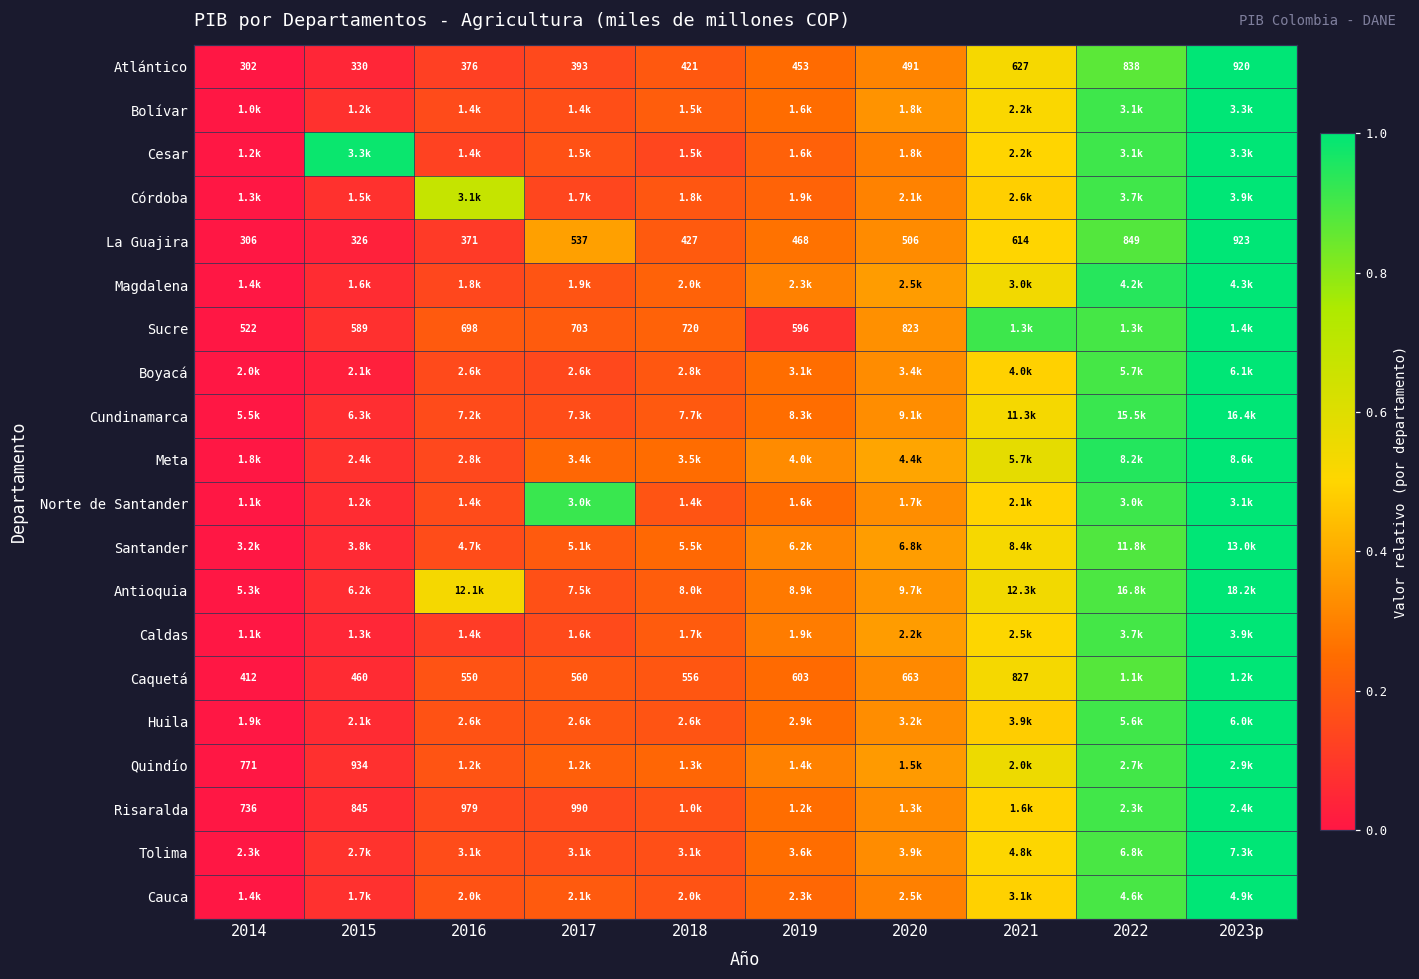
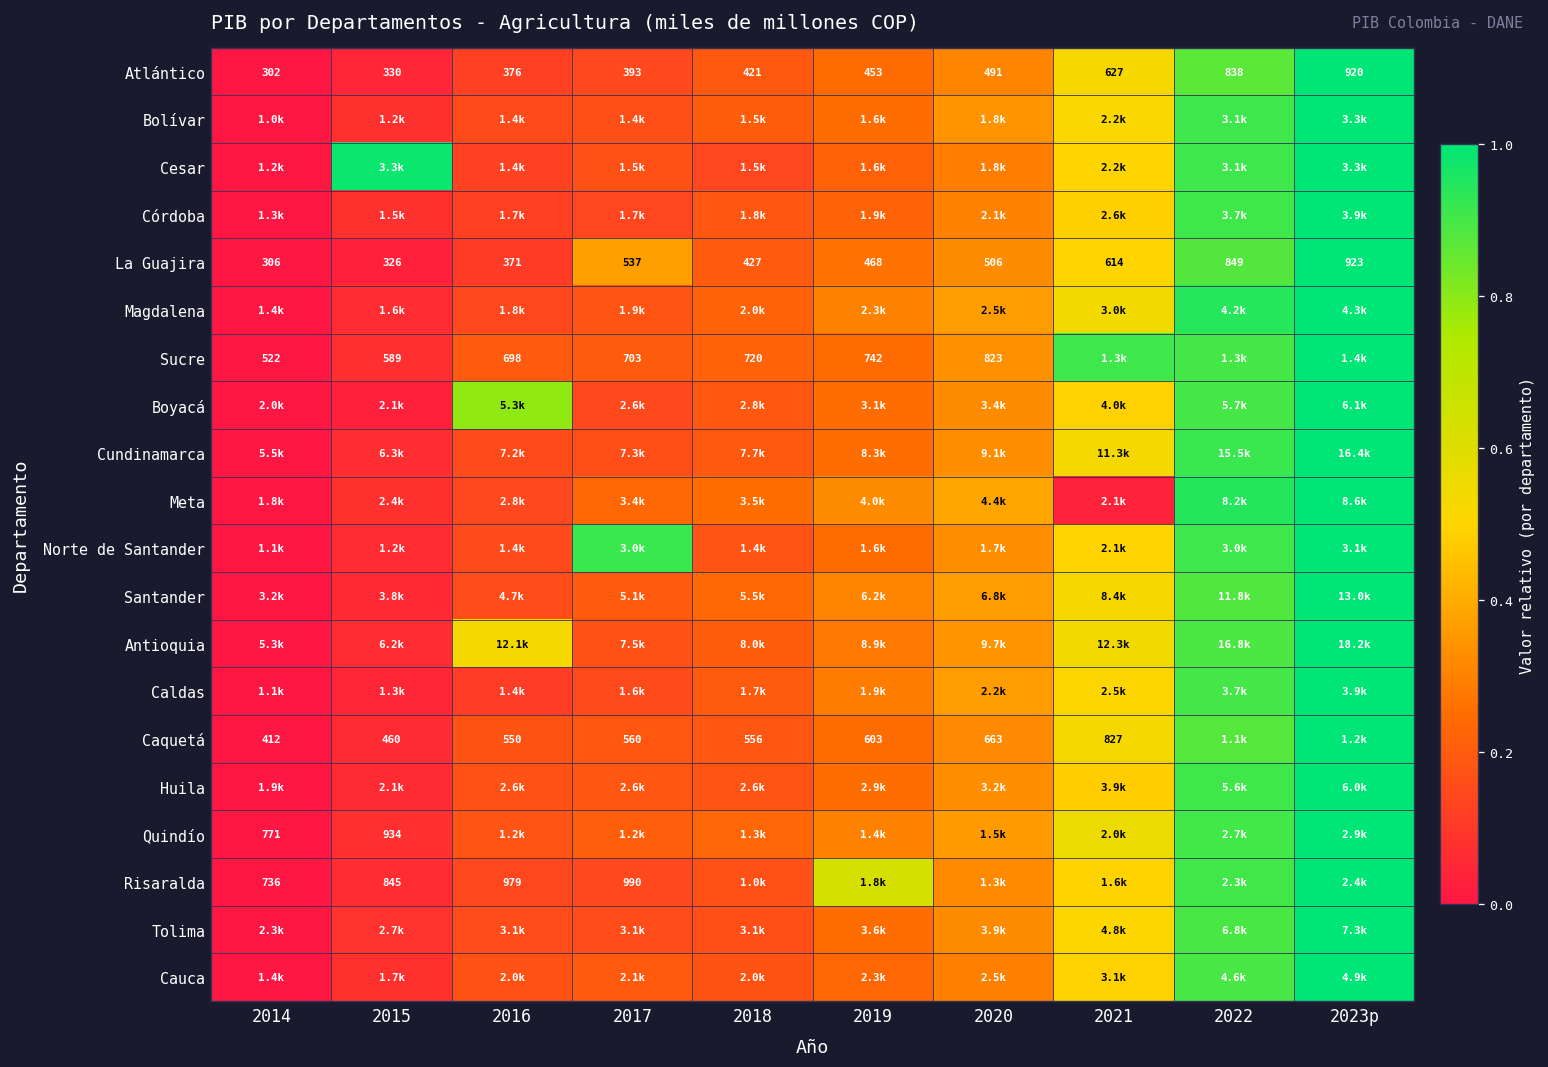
  {
    "Atlántico": {
      "2014": "302",
      "2015": "330",
      "2016": "376",
      "2017": "393",
      "2018": "421",
      "2019": "453",
      "2020": "491",
      "2021": "627",
      "2022": "838",
      "2023p": "920"
    },
    "Bolívar": {
      "2014": "1.0k",
      "2015": "1.2k",
      "2016": "1.4k",
      "2017": "1.4k",
      "2018": "1.5k",
      "2019": "1.6k",
      "2020": "1.8k",
      "2021": "2.2k",
      "2022": "3.1k",
      "2023p": "3.3k"
    },
    "Cesar": {
      "2014": "1.2k",
      "2015": "3.3k",
      "2016": "1.4k",
      "2017": "1.5k",
      "2018": "1.5k",
      "2019": "1.6k",
      "2020": "1.8k",
      "2021": "2.2k",
      "2022": "3.1k",
      "2023p": "3.3k"
    },
    "Córdoba": {
      "2014": "1.3k",
      "2015": "1.5k",
-     "2016": "3.1k",
+     "2016": "1.7k",
      "2017": "1.7k",
      "2018": "1.8k",
      "2019": "1.9k",
      "2020": "2.1k",
      "2021": "2.6k",
      "2022": "3.7k",
      "2023p": "3.9k"
    },
    "La Guajira": {
      "2014": "306",
      "2015": "326",
      "2016": "371",
      "2017": "537",
      "2018": "427",
      "2019": "468",
      "2020": "506",
      "2021": "614",
      "2022": "849",
      "2023p": "923"
    },
    "Magdalena": {
      "2014": "1.4k",
      "2015": "1.6k",
      "2016": "1.8k",
      "2017": "1.9k",
      "2018": "2.0k",
      "2019": "2.3k",
      "2020": "2.5k",
      "2021": "3.0k",
      "2022": "4.2k",
      "2023p": "4.3k"
    },
    "Sucre": {
      "2014": "522",
      "2015": "589",
      "2016": "698",
      "2017": "703",
      "2018": "720",
-     "2019": "596",
+     "2019": "742",
      "2020": "823",
      "2021": "1.3k",
      "2022": "1.3k",
      "2023p": "1.4k"
    },
    "Boyacá": {
      "2014": "2.0k",
      "2015": "2.1k",
-     "2016": "2.6k",
+     "2016": "5.3k",
      "2017": "2.6k",
      "2018": "2.8k",
      "2019": "3.1k",
      "2020": "3.4k",
      "2021": "4.0k",
      "2022": "5.7k",
      "2023p": "6.1k"
    },
    "Cundinamarca": {
      "2014": "5.5k",
      "2015": "6.3k",
      "2016": "7.2k",
      "2017": "7.3k",
      "2018": "7.7k",
      "2019": "8.3k",
      "2020": "9.1k",
      "2021": "11.3k",
      "2022": "15.5k",
      "2023p": "16.4k"
    },
    "Meta": {
      "2014": "1.8k",
      "2015": "2.4k",
      "2016": "2.8k",
      "2017": "3.4k",
      "2018": "3.5k",
      "2019": "4.0k",
      "2020": "4.4k",
-     "2021": "5.7k",
+     "2021": "2.1k",
      "2022": "8.2k",
      "2023p": "8.6k"
    },
    "Norte de Santander": {
      "2014": "1.1k",
      "2015": "1.2k",
      "2016": "1.4k",
      "2017": "3.0k",
      "2018": "1.4k",
      "2019": "1.6k",
      "2020": "1.7k",
      "2021": "2.1k",
      "2022": "3.0k",
      "2023p": "3.1k"
    },
    "Santander": {
      "2014": "3.2k",
      "2015": "3.8k",
      "2016": "4.7k",
      "2017": "5.1k",
      "2018": "5.5k",
      "2019": "6.2k",
      "2020": "6.8k",
      "2021": "8.4k",
      "2022": "11.8k",
      "2023p": "13.0k"
    },
    "Antioquia": {
      "2014": "5.3k",
      "2015": "6.2k",
      "2016": "12.1k",
      "2017": "7.5k",
      "2018": "8.0k",
      "2019": "8.9k",
      "2020": "9.7k",
      "2021": "12.3k",
      "2022": "16.8k",
      "2023p": "18.2k"
    },
    "Caldas": {
      "2014": "1.1k",
      "2015": "1.3k",
      "2016": "1.4k",
      "2017": "1.6k",
      "2018": "1.7k",
      "2019": "1.9k",
      "2020": "2.2k",
      "2021": "2.5k",
      "2022": "3.7k",
      "2023p": "3.9k"
    },
    "Caquetá": {
      "2014": "412",
      "2015": "460",
      "2016": "550",
      "2017": "560",
      "2018": "556",
      "2019": "603",
      "2020": "663",
      "2021": "827",
      "2022": "1.1k",
      "2023p": "1.2k"
    },
    "Huila": {
      "2014": "1.9k",
      "2015": "2.1k",
      "2016": "2.6k",
      "2017": "2.6k",
      "2018": "2.6k",
      "2019": "2.9k",
      "2020": "3.2k",
      "2021": "3.9k",
      "2022": "5.6k",
      "2023p": "6.0k"
    },
    "Quindío": {
      "2014": "771",
      "2015": "934",
      "2016": "1.2k",
      "2017": "1.2k",
      "2018": "1.3k",
      "2019": "1.4k",
      "2020": "1.5k",
      "2021": "2.0k",
      "2022": "2.7k",
      "2023p": "2.9k"
    },
    "Risaralda": {
      "2014": "736",
      "2015": "845",
      "2016": "979",
      "2017": "990",
      "2018": "1.0k",
-     "2019": "1.2k",
+     "2019": "1.8k",
      "2020": "1.3k",
      "2021": "1.6k",
      "2022": "2.3k",
      "2023p": "2.4k"
    },
    "Tolima": {
      "2014": "2.3k",
      "2015": "2.7k",
      "2016": "3.1k",
      "2017": "3.1k",
      "2018": "3.1k",
      "2019": "3.6k",
      "2020": "3.9k",
      "2021": "4.8k",
      "2022": "6.8k",
      "2023p": "7.3k"
    },
    "Cauca": {
      "2014": "1.4k",
      "2015": "1.7k",
      "2016": "2.0k",
      "2017": "2.1k",
      "2018": "2.0k",
      "2019": "2.3k",
      "2020": "2.5k",
      "2021": "3.1k",
      "2022": "4.6k",
      "2023p": "4.9k"
    }
  }
